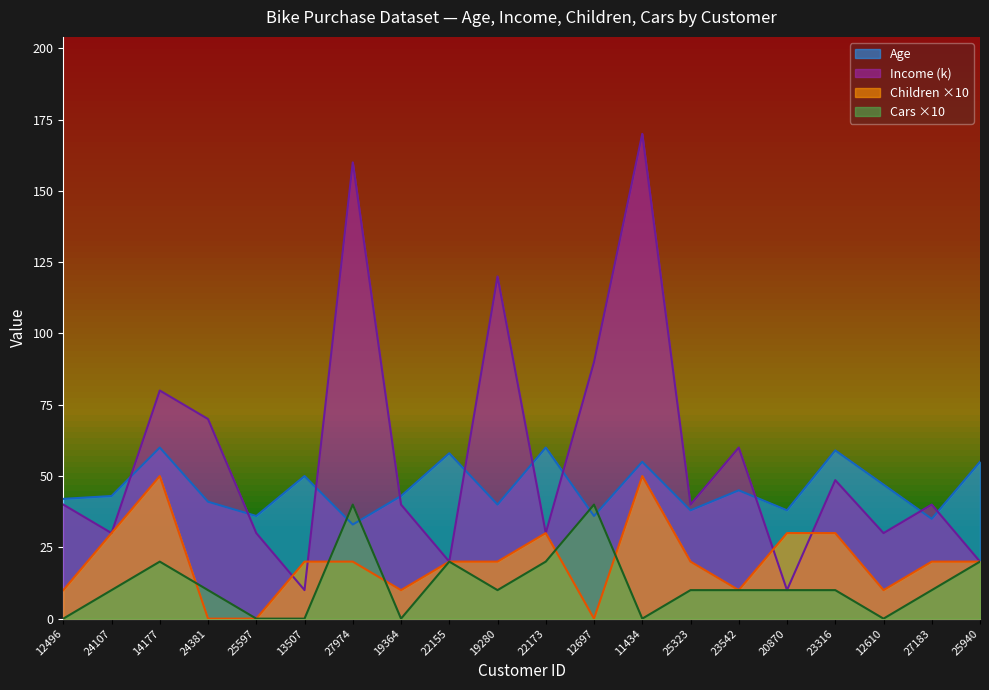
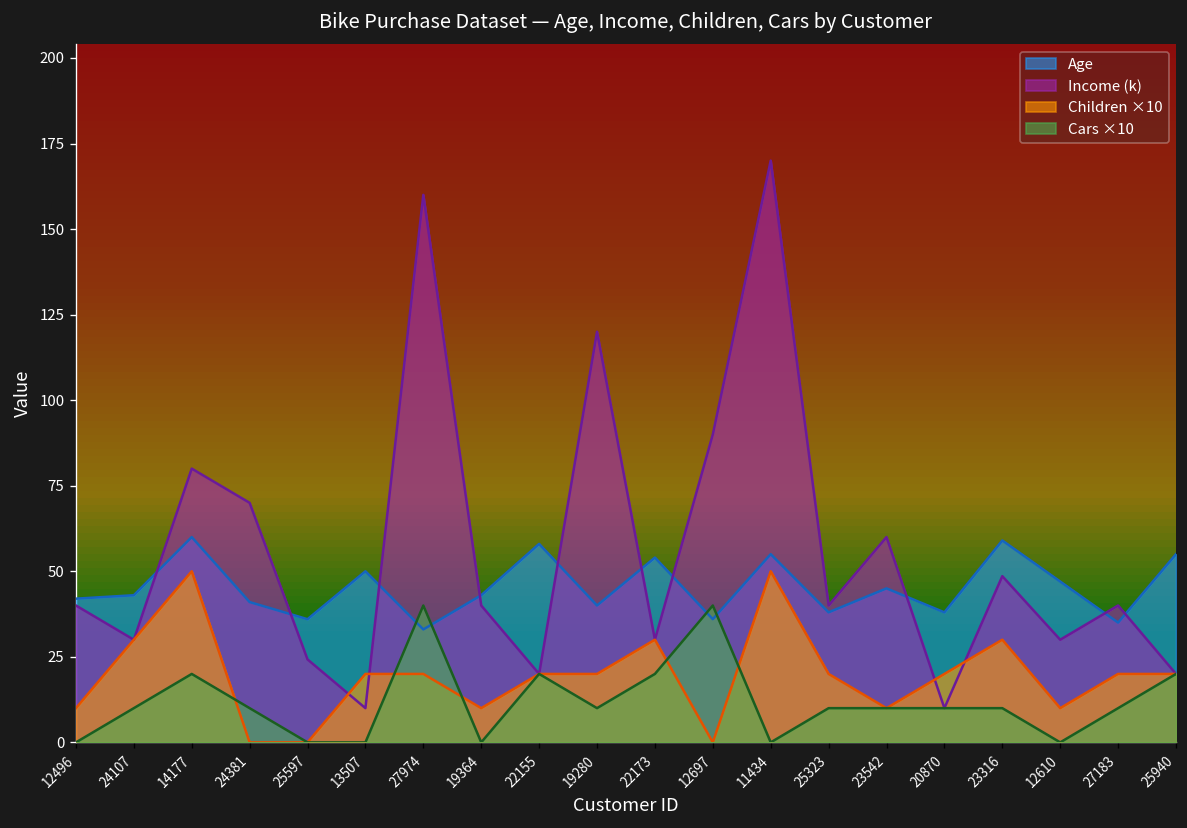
  {
    "Age": {
      "12496": 42,
      "24107": 43,
      "14177": 60,
      "24381": 41,
      "25597": 36,
      "13507": 50,
      "27974": 33,
      "19364": 43,
      "22155": 58,
      "19280": 40,
-     "22173": 60,
+     "22173": 54,
      "12697": 36,
      "11434": 55,
      "25323": 38,
      "23542": 45,
      "20870": 38,
      "23316": 59,
      "12610": 47,
      "27183": 35,
      "25940": 55
    },
    "Income (k)": {
      "12496": 40,
      "14177": 80,
      "24381": 70,
-     "25597": 30,
+     "25597": 24,
      "13507": 10,
      "27974": 160,
      "19364": 40,
      "19280": 120,
      "12697": 90,
      "11434": 170,
      "25323": 40,
      "23542": 60,
      "23316": 49,
      "12610": 30,
      "27183": 40
    },
    "Children ×10": {
      "12496": 10,
      "14177": 50,
      "24381": 0,
      "13507": 20,
      "27974": 20,
      "19364": 10,
      "19280": 20,
      "12697": 0,
      "11434": 50,
      "25323": 20,
-     "20870": 30,
+     "20870": 20,
      "23316": 30,
      "12610": 10,
      "27183": 20
    },
    "Cars ×10": {
      "12496": 0,
      "24107": 10,
      "14177": 20,
      "24381": 10,
      "13507": 0,
      "27974": 40,
      "19364": 0,
      "19280": 10,
      "22173": 20,
      "12697": 40,
      "11434": 0,
      "25323": 10,
      "23316": 10,
      "12610": 0,
      "27183": 10
    }
  }
